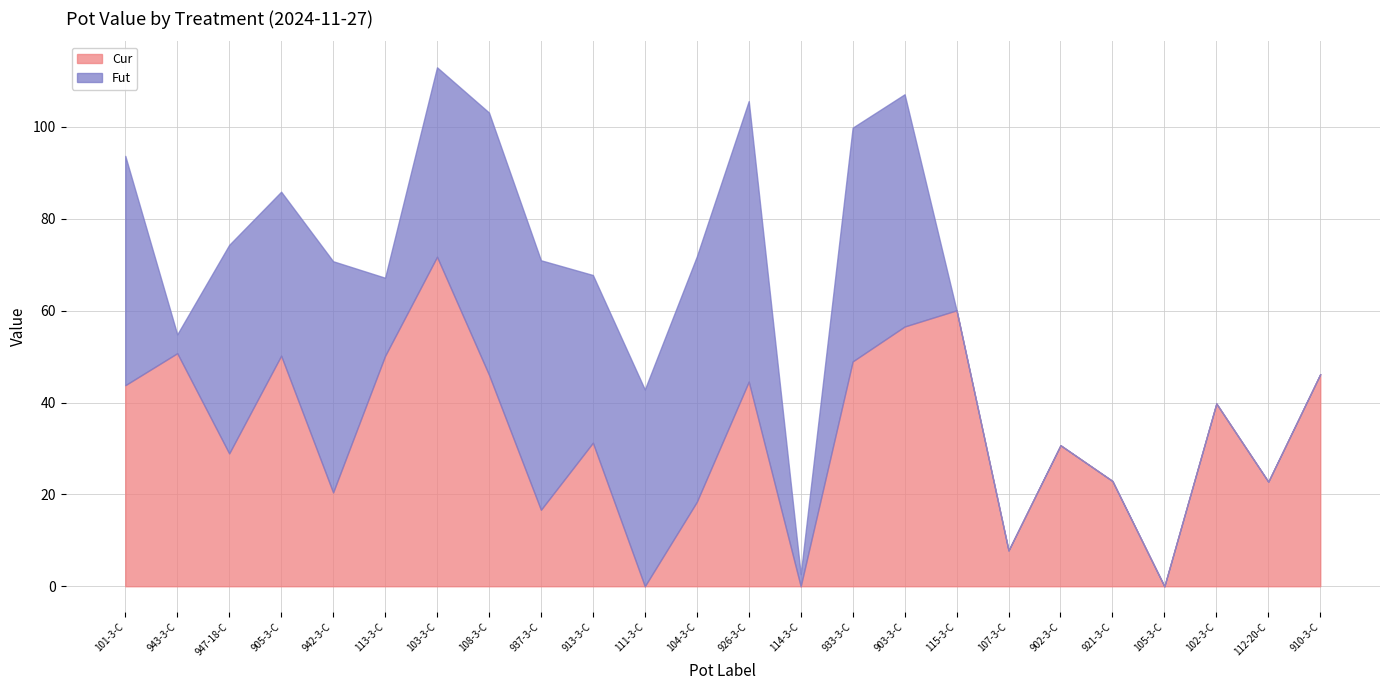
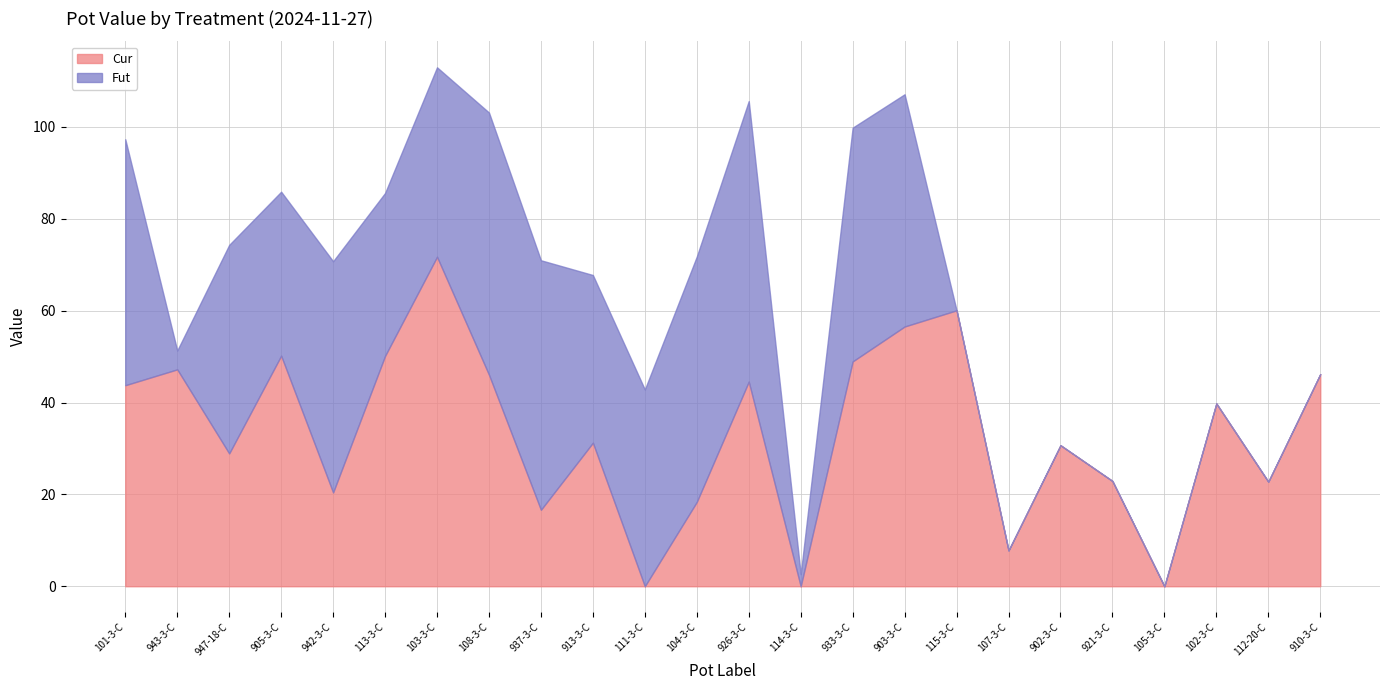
  {
    "Cur": {
      "101-3-C": 44,
-     "943-3-C": 51,
+     "943-3-C": 47,
      "947-18-C": 29,
      "905-3-C": 50,
      "942-3-C": 20,
      "113-3-C": 50,
      "103-3-C": 72,
      "108-3-C": 46,
      "937-3-C": 17,
      "913-3-C": 31,
      "111-3-C": 0,
      "104-3-C": 18,
      "926-3-C": 45,
      "114-3-C": 0,
      "933-3-C": 49,
      "903-3-C": 57
    },
    "Fut": {
-     "101-3-C": 50,
+     "101-3-C": 54,
      "943-3-C": 4,
      "947-18-C": 45,
      "905-3-C": 36,
      "942-3-C": 50,
-     "113-3-C": 17,
+     "113-3-C": 35,
      "103-3-C": 41,
      "108-3-C": 57,
      "937-3-C": 54,
      "913-3-C": 37,
      "111-3-C": 43,
      "104-3-C": 53,
      "926-3-C": 61,
      "114-3-C": 3,
      "933-3-C": 51,
      "903-3-C": 51
    }
  }
